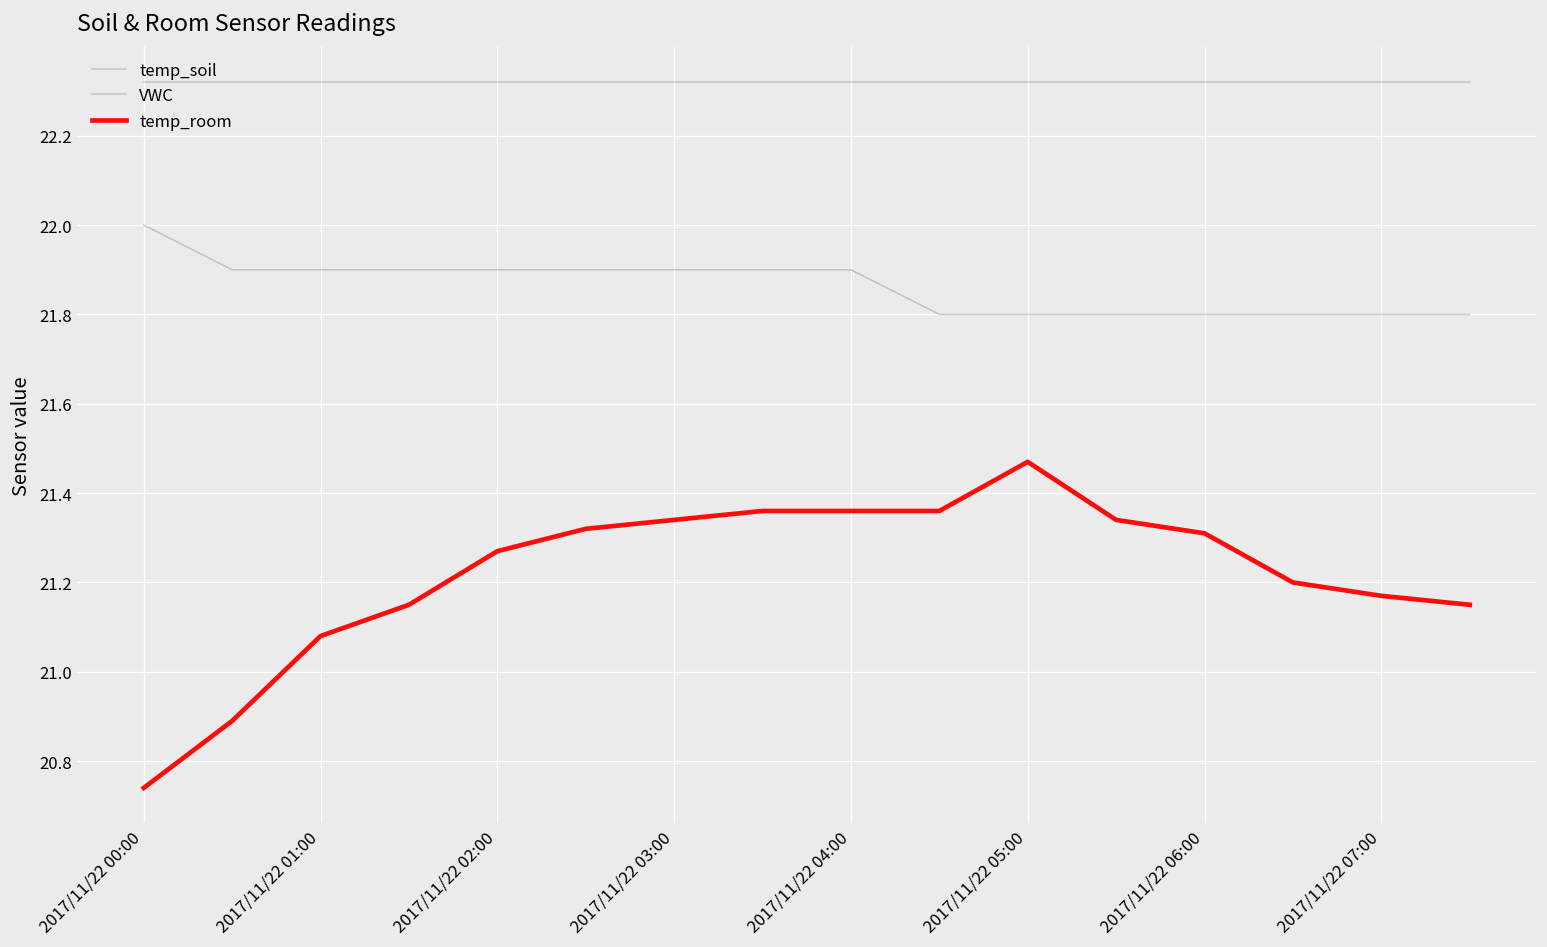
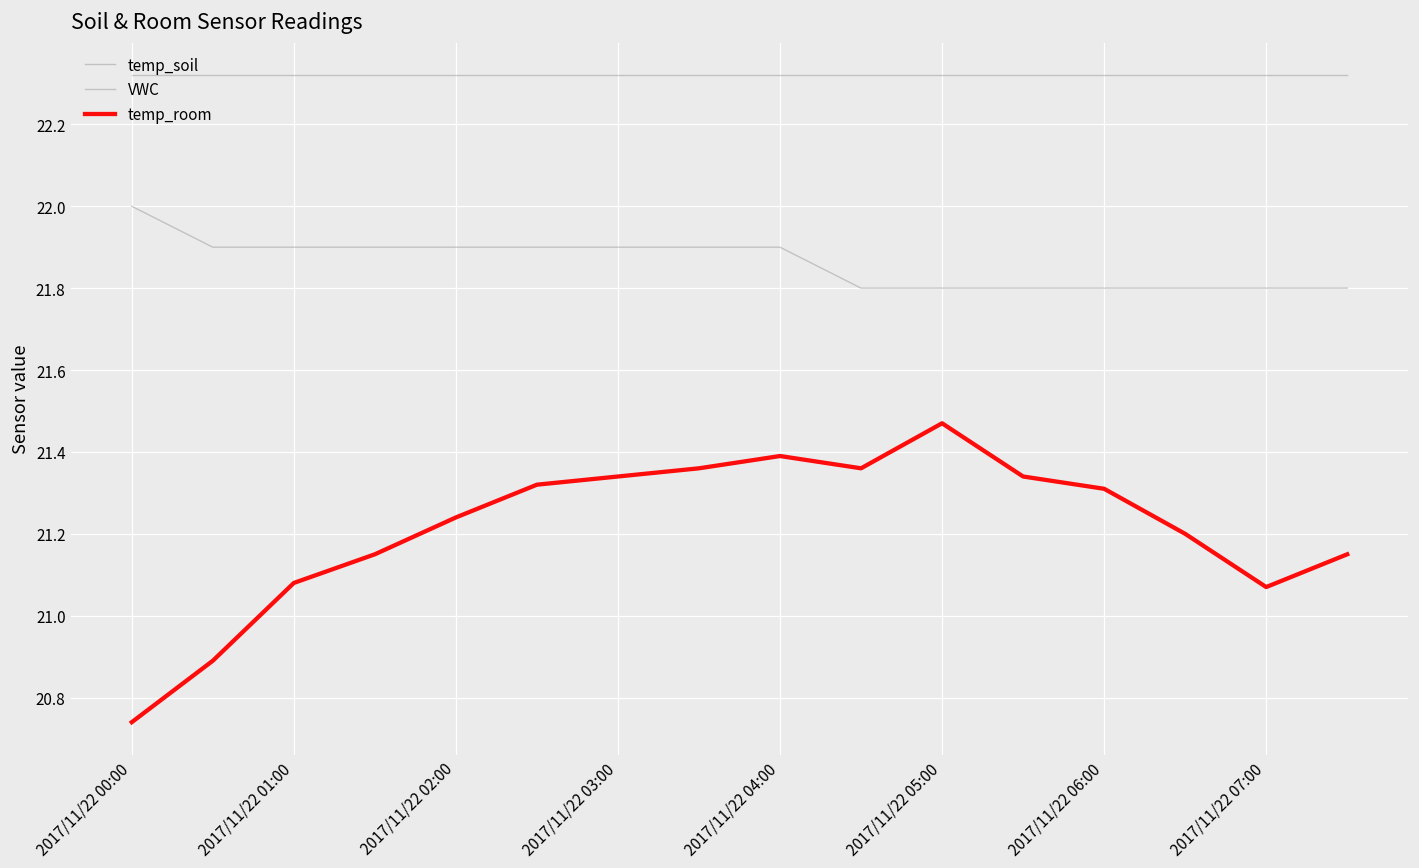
  {
    "temp_room": {
      "2017/11/22 00:00": 20.74,
      "2017/11/22 01:00": 21.08,
-     "2017/11/22 02:00": 21.27,
+     "2017/11/22 02:00": 21.24,
      "2017/11/22 03:00": 21.34,
-     "2017/11/22 04:00": 21.36,
+     "2017/11/22 04:00": 21.39,
      "2017/11/22 05:00": 21.47,
      "2017/11/22 06:00": 21.31,
-     "2017/11/22 07:00": 21.17
+     "2017/11/22 07:00": 21.07
    }
  }
